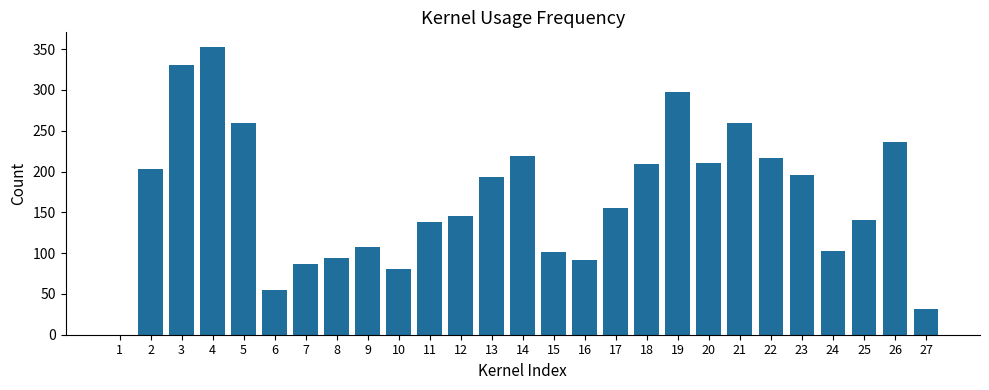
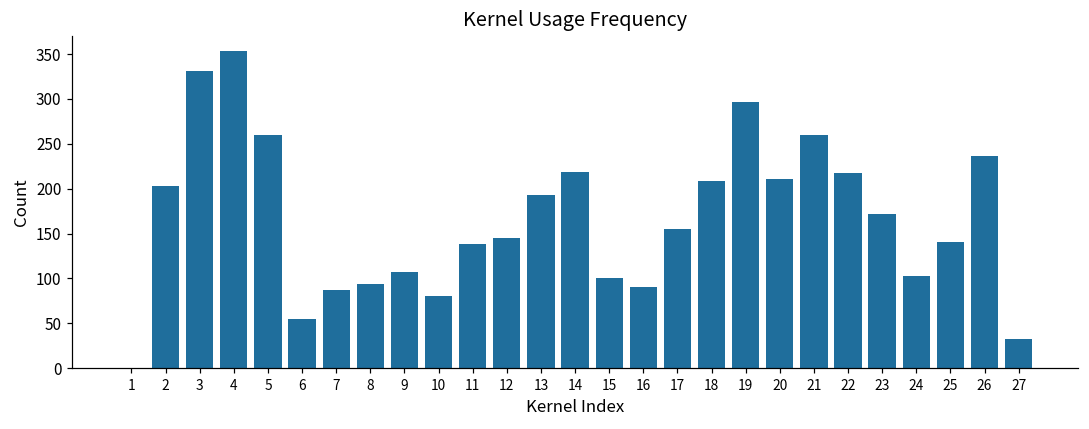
  {
    "1": 0,
    "2": 200,
    "3": 330,
    "4": 350,
    "5": 260,
    "6": 60,
    "7": 90,
    "8": 90,
    "9": 110,
    "10": 80,
    "11": 140,
    "12": 150,
    "13": 190,
    "14": 220,
    "15": 100,
    "16": 90,
    "17": 160,
    "18": 210,
    "19": 300,
    "20": 210,
    "21": 260,
    "22": 220,
-   "23": 200,
+   "23": 170,
    "24": 100,
    "25": 140,
    "26": 240,
    "27": 30
  }
